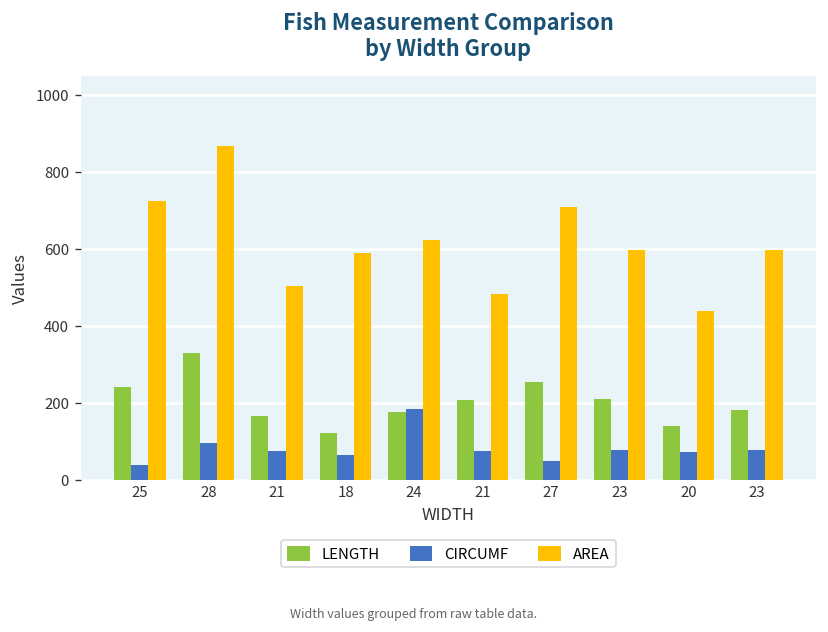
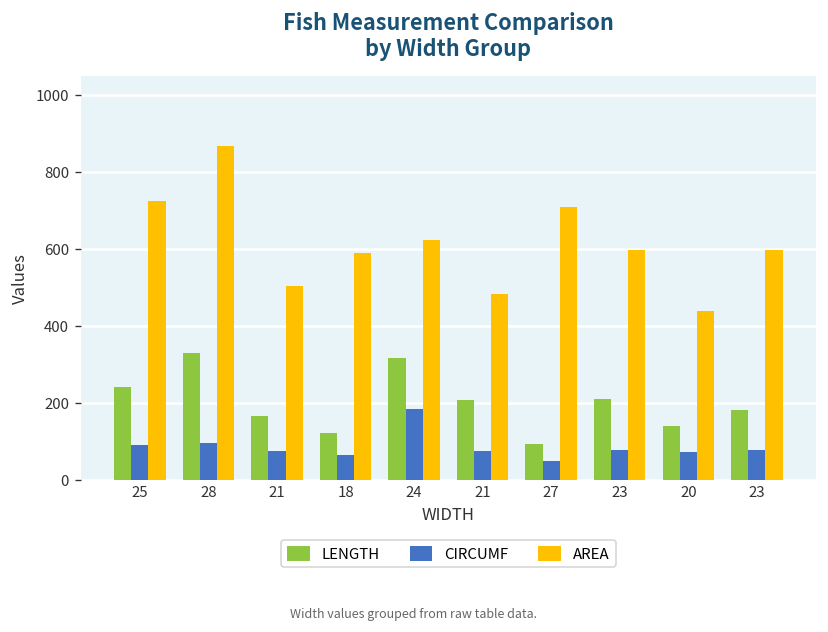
  {
    "LENGTH": {
      "25": 240,
      "28": 330,
      "18": 120,
-     "24": 180,
-     "27": 250,
+     "24": 320,
+     "27": 90,
      "20": 140
    },
    "CIRCUMF": {
-     "25": 40,
+     "25": 90,
      "28": 100,
      "18": 60,
      "24": 190,
      "27": 50,
      "20": 70
    },
    "AREA": {
      "25": 730,
      "28": 870,
      "18": 590,
      "24": 620,
      "27": 710,
      "20": 440
    }
  }
